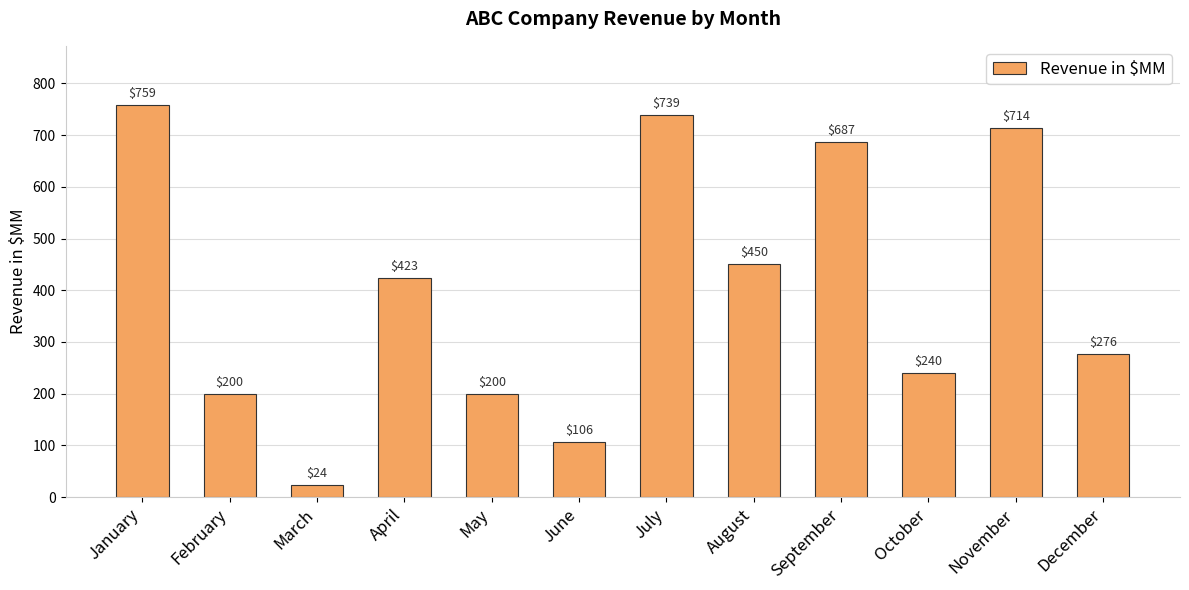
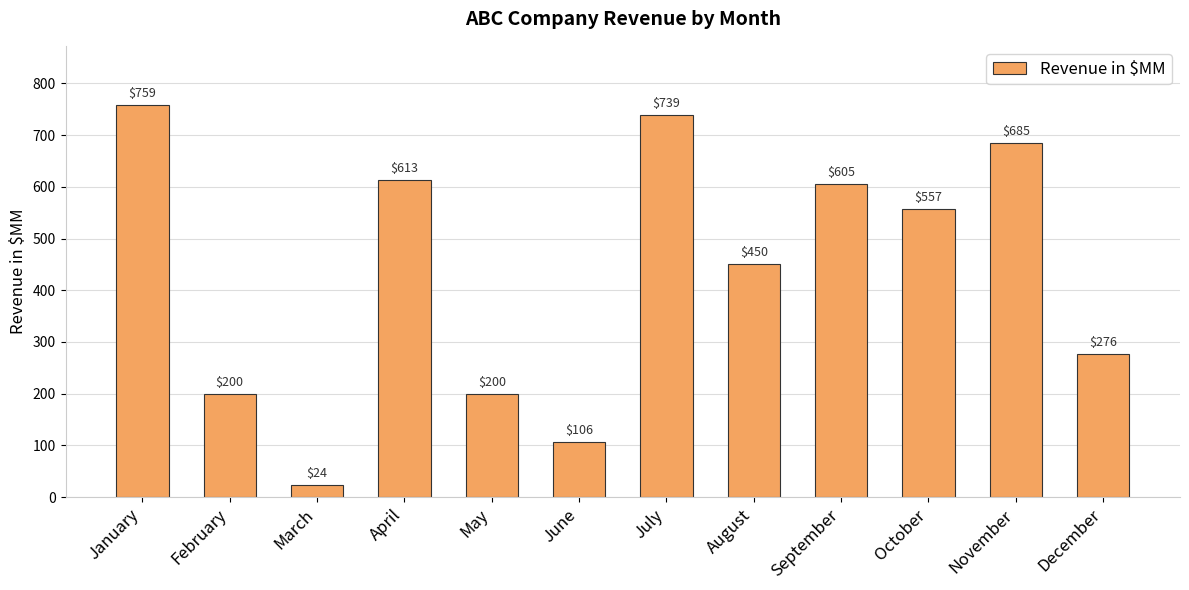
  {
    "January": "$759",
    "February": "$200",
    "March": "$24",
-   "April": "$423",
+   "April": "$613",
    "May": "$200",
    "June": "$106",
    "July": "$739",
    "August": "$450",
-   "September": "$687",
-   "October": "$240",
-   "November": "$714",
+   "September": "$605",
+   "October": "$557",
+   "November": "$685",
    "December": "$276"
  }
